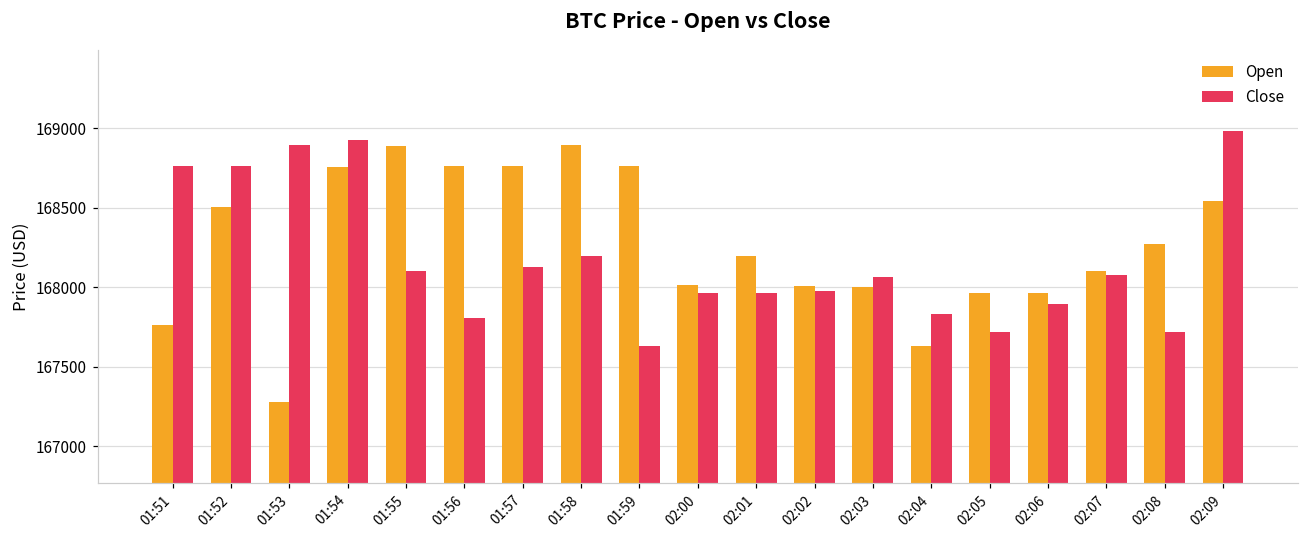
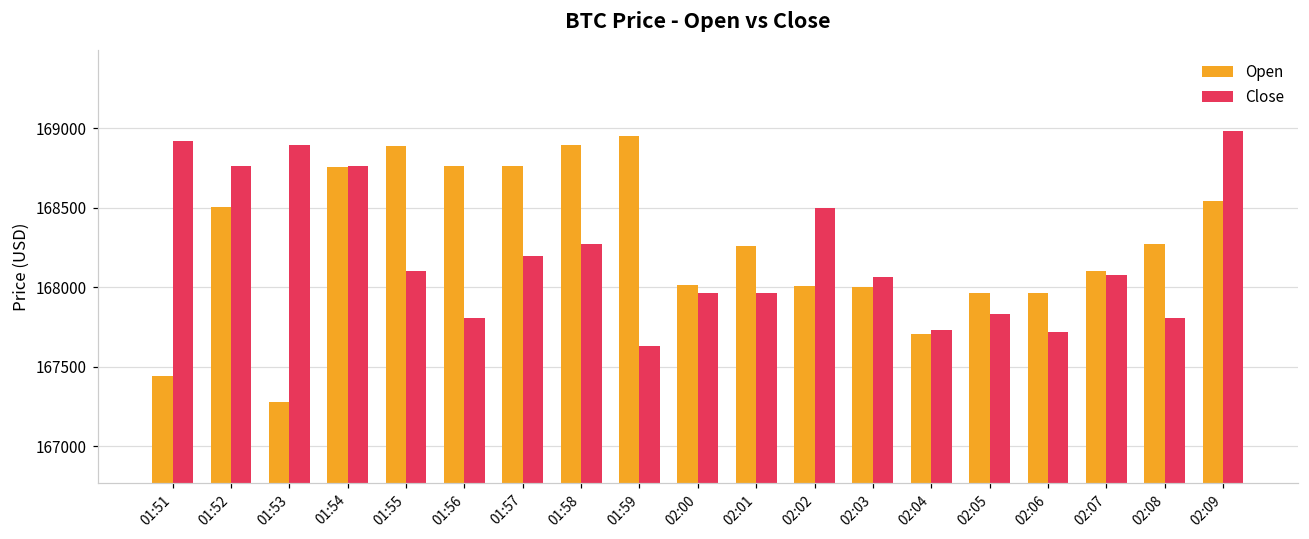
  {
    "Open": {
-     "01:51": 167760,
+     "01:51": 167440,
      "01:52": 168500,
      "01:53": 167280,
      "01:54": 168760,
      "01:55": 168890,
      "01:56": 168760,
      "01:57": 168760,
      "01:58": 168900,
-     "01:59": 168770,
+     "01:59": 168950,
      "02:00": 168020,
-     "02:01": 168200,
+     "02:01": 168260,
      "02:02": 168010,
      "02:03": 168000,
-     "02:04": 167630,
+     "02:04": 167700,
      "02:05": 167960,
      "02:06": 167960,
      "02:07": 168100,
      "02:08": 168270,
      "02:09": 168540
    },
    "Close": {
-     "01:51": 168760,
+     "01:51": 168920,
      "01:52": 168760,
      "01:53": 168900,
-     "01:54": 168920,
+     "01:54": 168770,
      "01:55": 168100,
      "01:56": 167800,
-     "01:57": 168130,
-     "01:58": 168200,
+     "01:57": 168200,
+     "01:58": 168270,
      "01:59": 167630,
      "02:00": 167960,
      "02:01": 167960,
-     "02:02": 167980,
+     "02:02": 168500,
      "02:03": 168060,
-     "02:04": 167830,
-     "02:05": 167720,
-     "02:06": 167890,
+     "02:04": 167730,
+     "02:05": 167830,
+     "02:06": 167720,
      "02:07": 168080,
-     "02:08": 167720,
+     "02:08": 167810,
      "02:09": 168980
    }
  }
